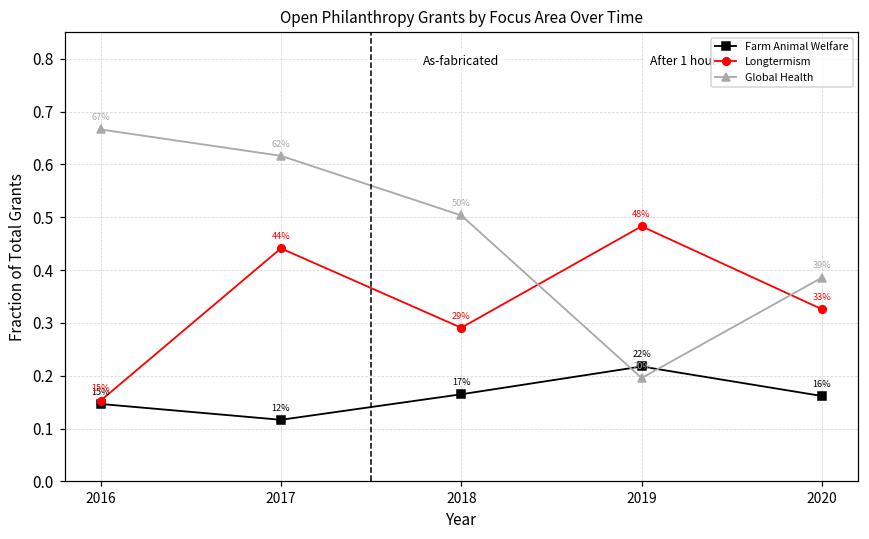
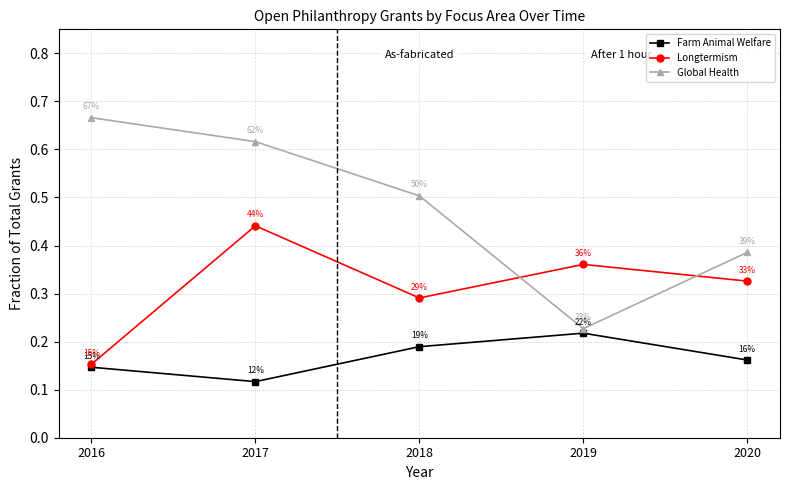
  {
    "Farm Animal Welfare": {
      "2017": "12%",
-     "2018": "17%",
+     "2018": "19%",
      "2020": "16%"
    },
    "Longtermism": {
      "2017": "44%",
      "2018": "29%",
-     "2019": "48%",
+     "2019": "36%",
      "2020": "33%"
    },
    "Global Health": {
      "2016": "67%",
      "2017": "62%",
      "2018": "50%",
-     "2019": "20%",
+     "2019": "23%",
      "2020": "39%"
    }
  }
